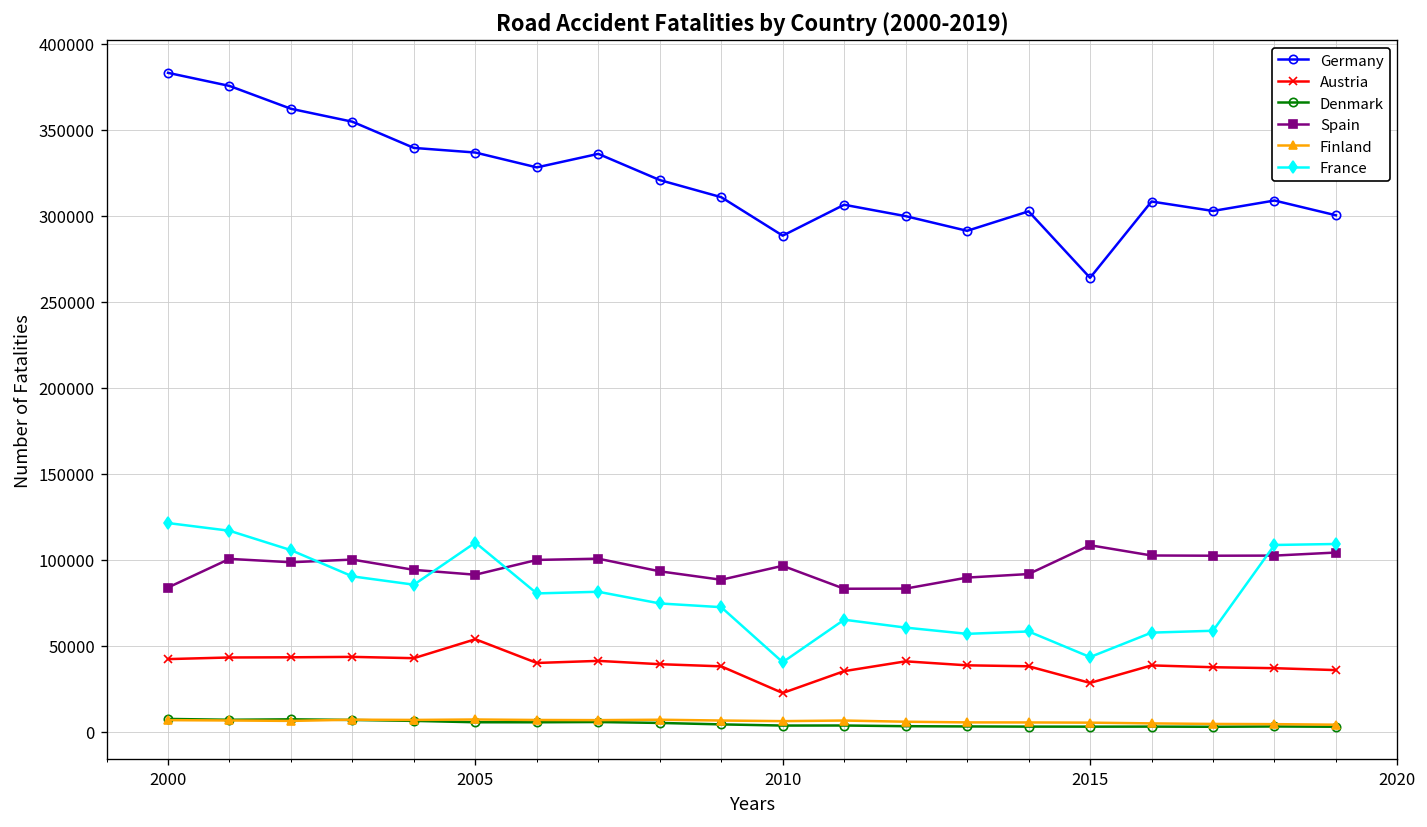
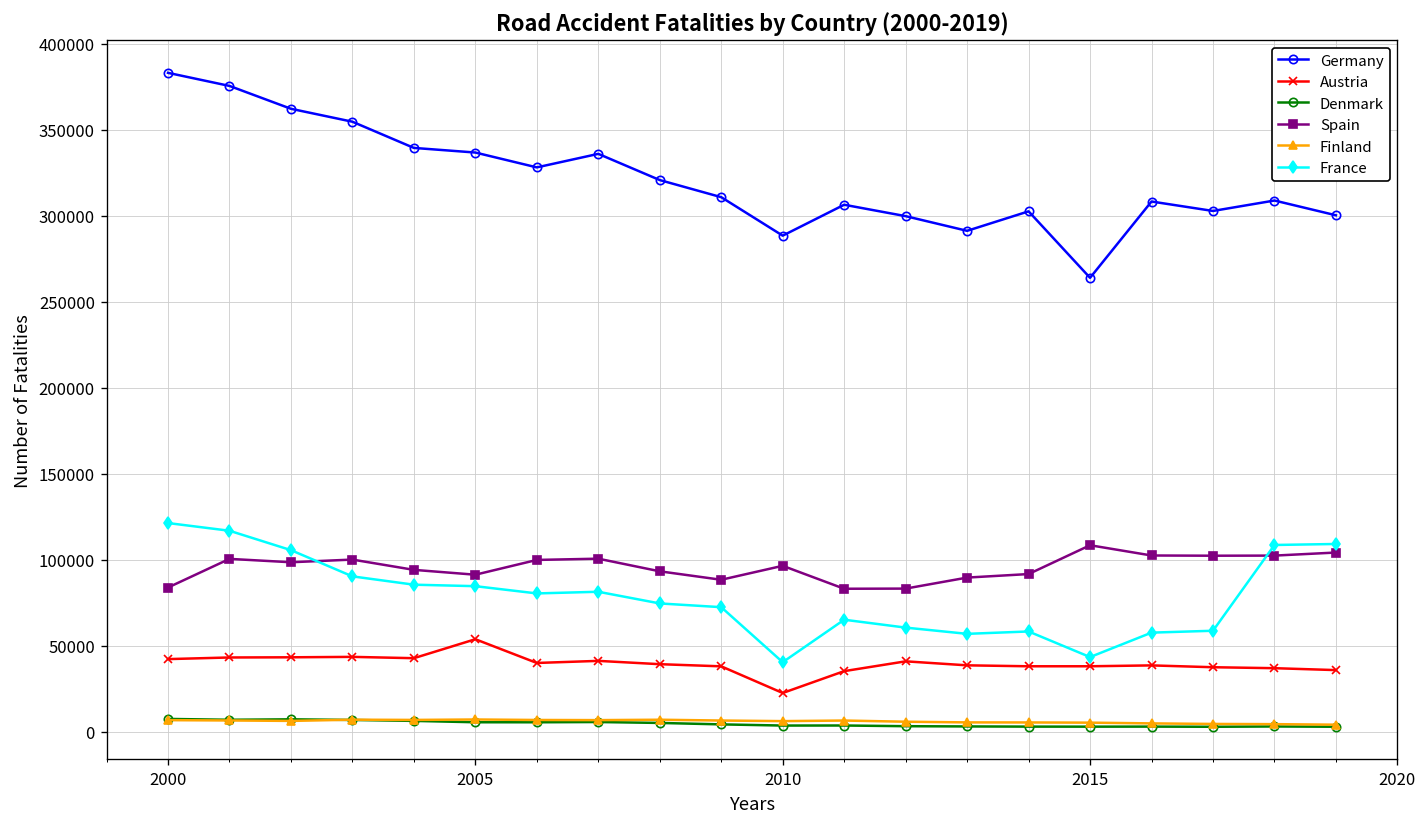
  {
    "Germany": {
      "2000": 383000,
      "2005": 337000,
      "2010": 288000,
      "2015": 264000
    },
    "Austria": {
      "2000": 42000,
      "2005": 54000,
      "2010": 22000,
-     "2015": 28000
+     "2015": 38000
    },
    "Denmark": {
      "2010": 3000,
      "2015": 3000
    },
    "Spain": {
      "2000": 84000,
      "2005": 91000,
      "2010": 96000,
      "2015": 108000
    },
    "Finland": {
      "2010": 6000,
      "2015": 5000
    },
    "France": {
      "2000": 121000,
-     "2005": 110000,
+     "2005": 85000,
      "2010": 40000,
      "2015": 43000
    }
  }
